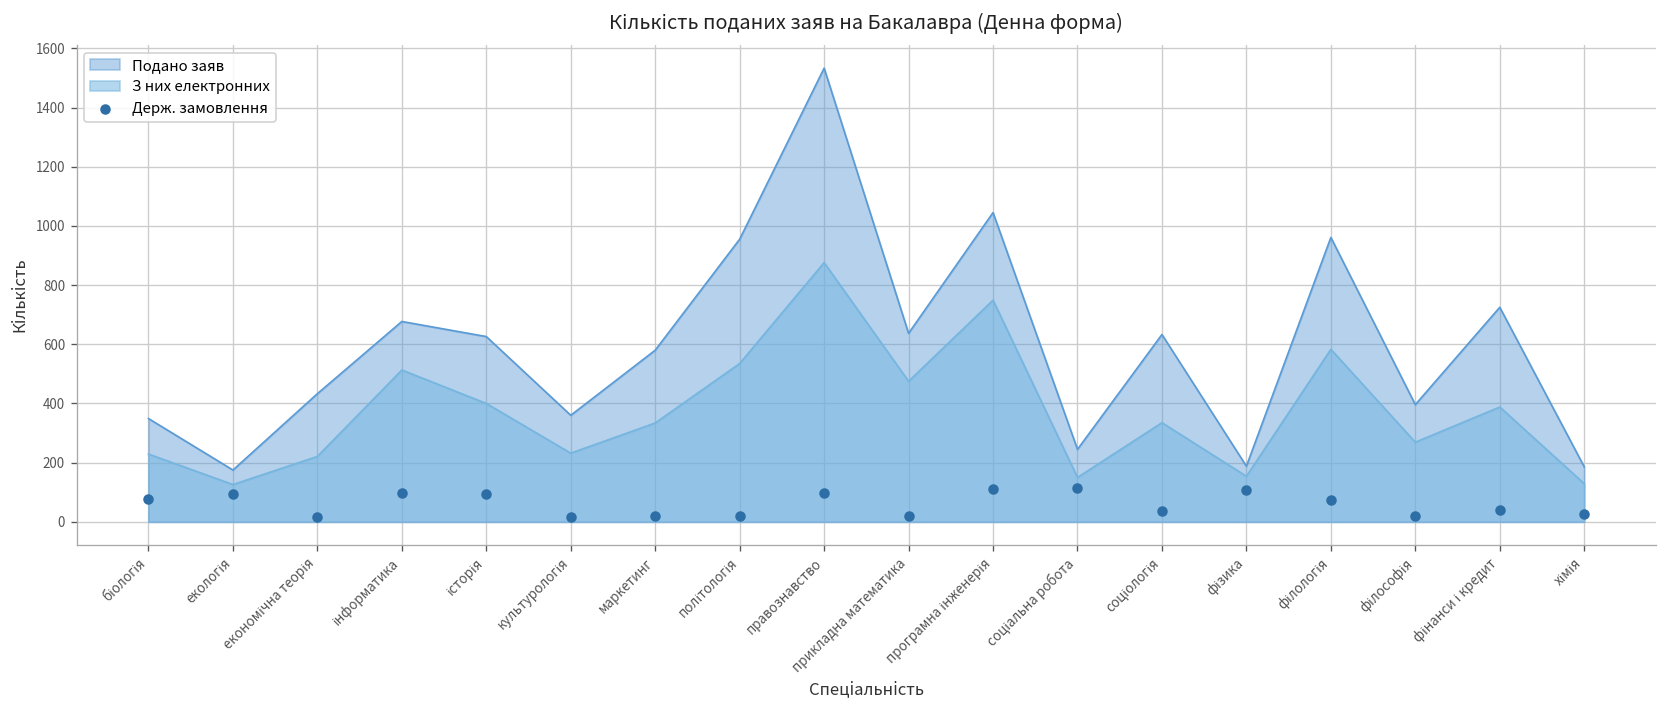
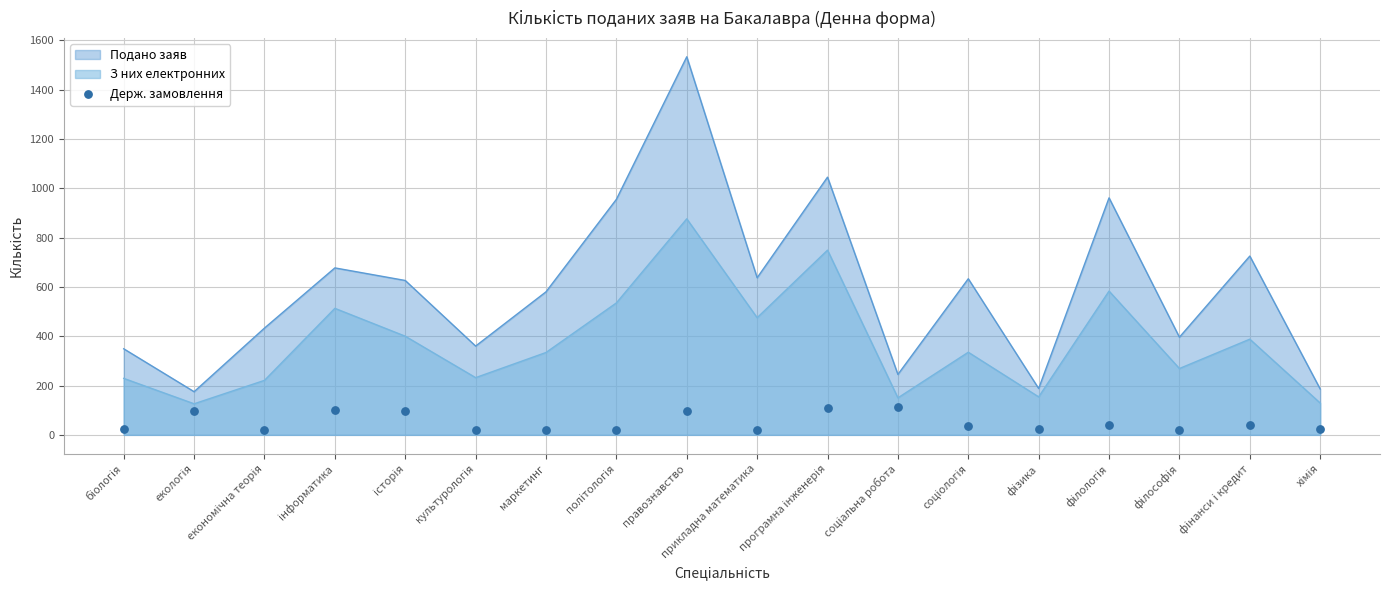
  {
    "Держ. замовлення": {
-     "біологія": 80,
-     "фізика": 110,
-     "філологія": 70
+     "біологія": 30,
+     "фізика": 30,
+     "філологія": 40
    }
  }
